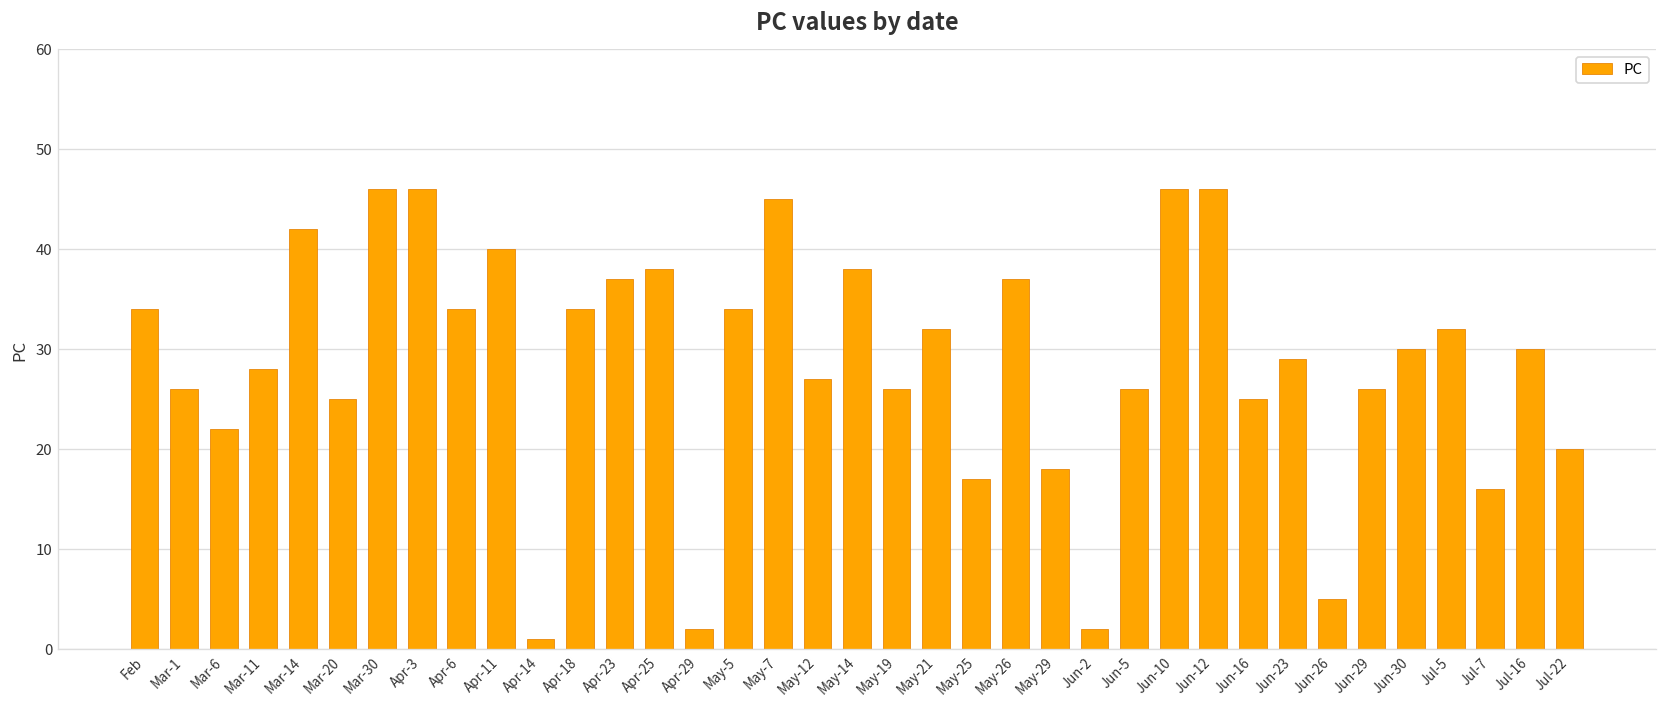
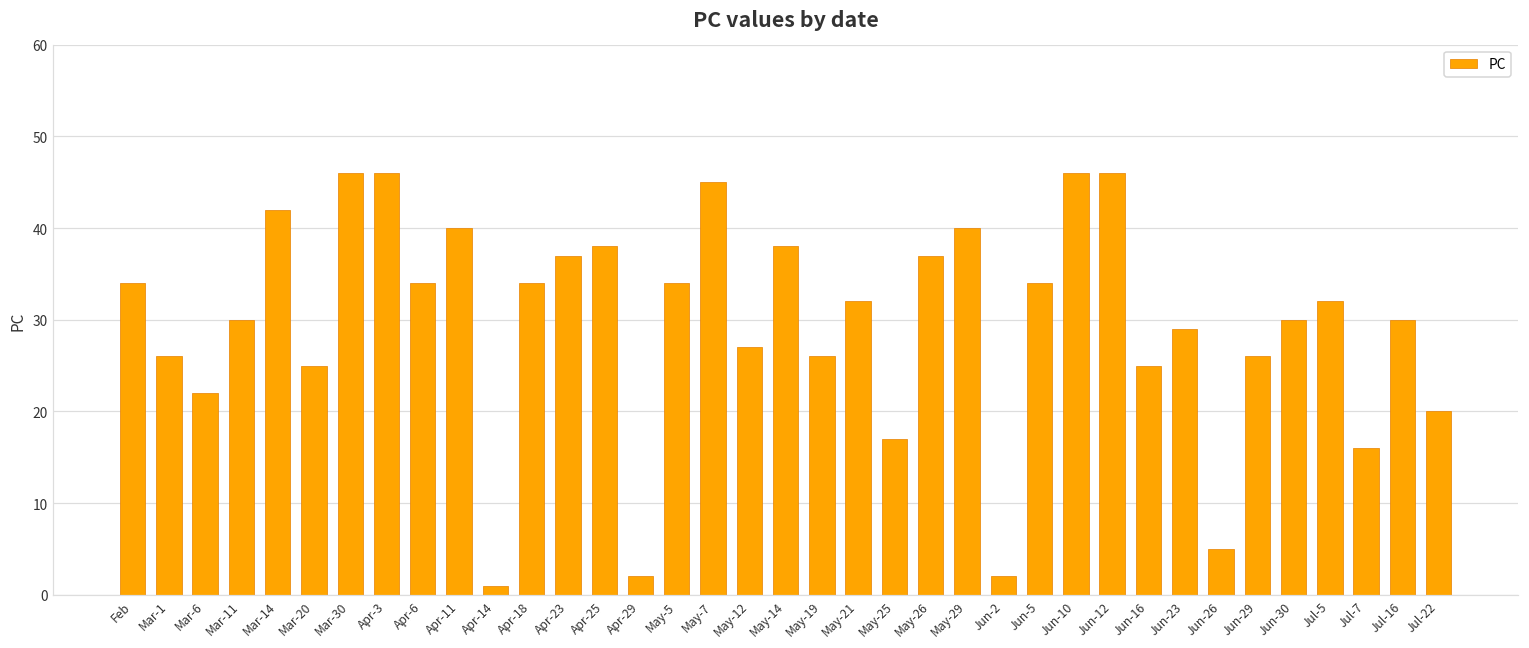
  {
    "Feb": 34,
    "Mar-1": 26,
    "Mar-6": 22,
-   "Mar-11": 28,
+   "Mar-11": 30,
    "Mar-14": 42,
    "Mar-20": 25,
    "Mar-30": 46,
    "Apr-3": 46,
    "Apr-6": 34,
    "Apr-11": 40,
    "Apr-14": 1,
    "Apr-18": 34,
    "Apr-23": 37,
    "Apr-25": 38,
    "Apr-29": 2,
    "May-5": 34,
    "May-7": 45,
    "May-12": 27,
    "May-14": 38,
    "May-19": 26,
    "May-21": 32,
    "May-25": 17,
    "May-26": 37,
-   "May-29": 18,
+   "May-29": 40,
    "Jun-2": 2,
-   "Jun-5": 26,
+   "Jun-5": 34,
    "Jun-10": 46,
    "Jun-12": 46,
    "Jun-16": 25,
    "Jun-23": 29,
    "Jun-26": 5,
    "Jun-29": 26,
    "Jun-30": 30,
    "Jul-5": 32,
    "Jul-7": 16,
    "Jul-16": 30,
    "Jul-22": 20
  }
